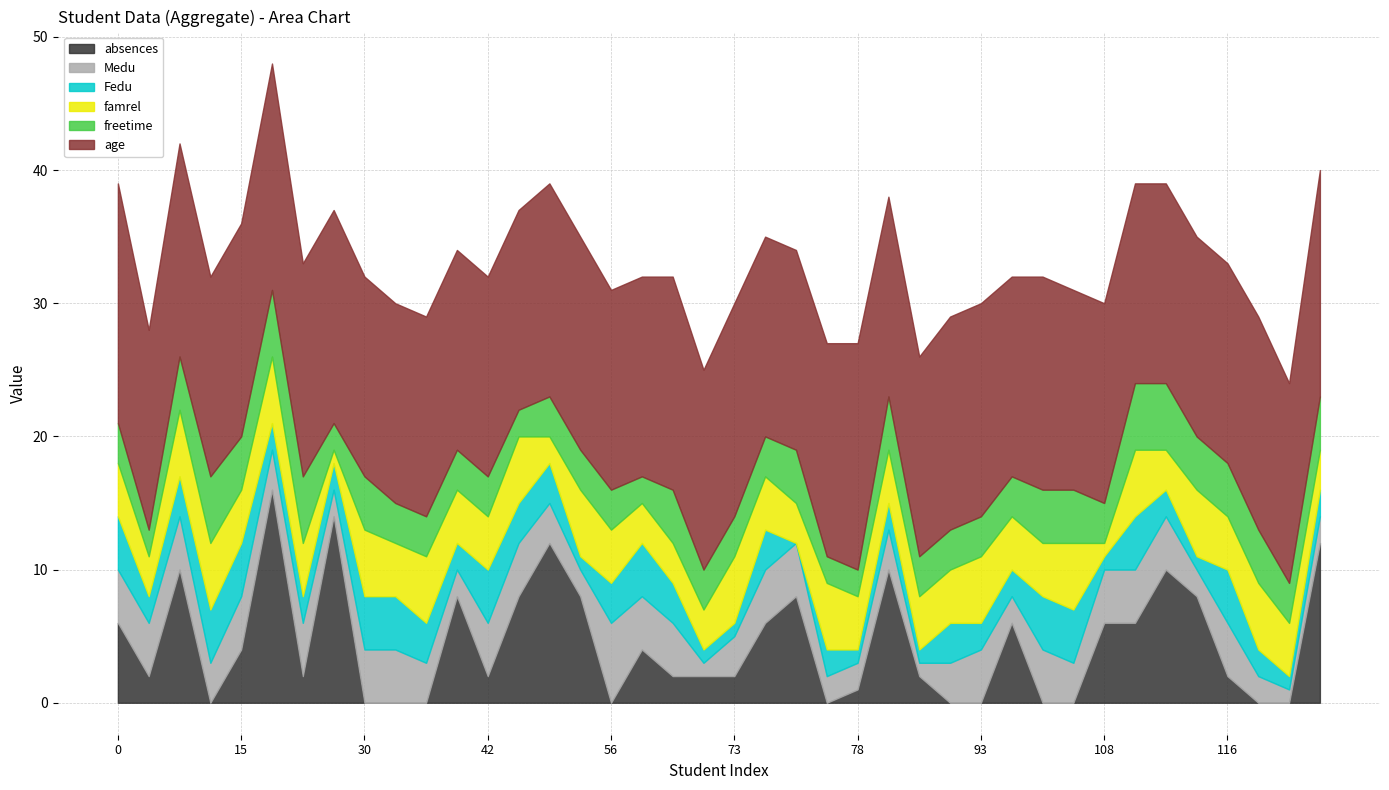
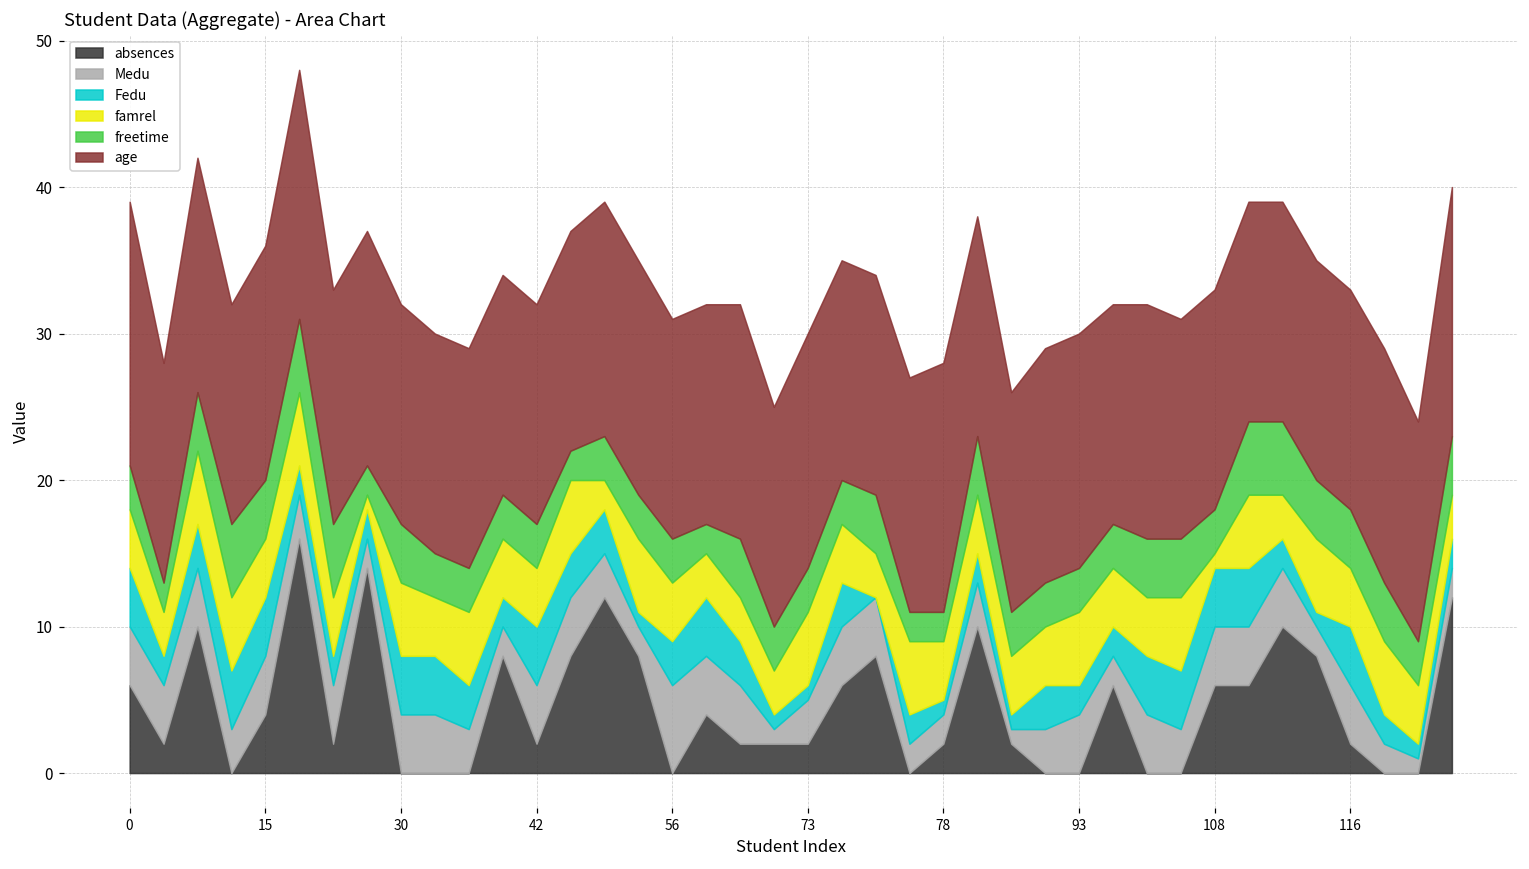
  {
    "absences": {
      "0": 6,
      "42": 2,
      "56": 0,
      "73": 2,
-     "78": 1,
+     "78": 2,
      "93": 0,
      "108": 6,
      "116": 2
    },
    "Medu": {
      "0": 4,
      "42": 4,
      "56": 6,
      "73": 3,
      "78": 2,
      "93": 4,
      "108": 4,
      "116": 4
    },
    "Fedu": {
      "0": 4,
      "42": 4,
      "56": 3,
      "73": 1,
      "78": 1,
      "93": 2,
-     "108": 1,
+     "108": 4,
      "116": 4
    },
    "famrel": {
      "0": 4,
      "42": 4,
      "56": 4,
      "73": 5,
      "78": 4,
      "93": 5,
      "108": 1,
      "116": 4
    },
    "freetime": {
      "0": 3,
      "42": 3,
      "56": 3,
      "73": 3,
      "78": 2,
      "93": 3,
      "108": 3,
      "116": 4
    },
    "age": {
      "0": 18,
      "42": 15,
      "56": 15,
      "73": 16,
      "78": 17,
      "93": 16,
      "108": 15,
      "116": 15
    }
  }
